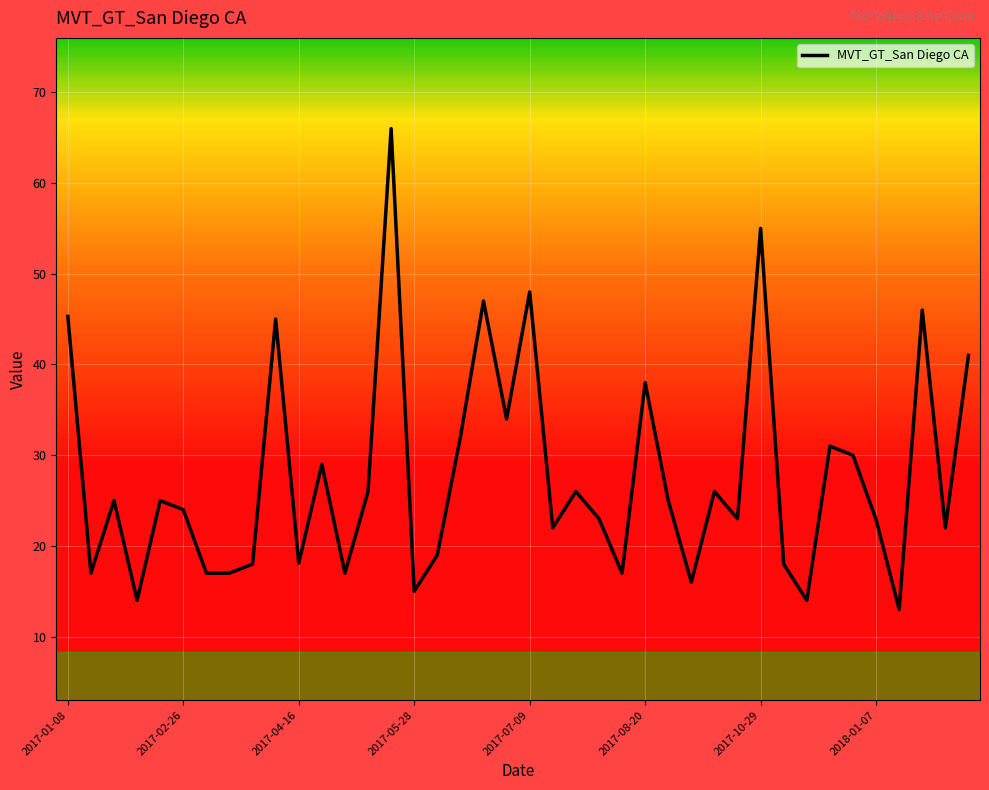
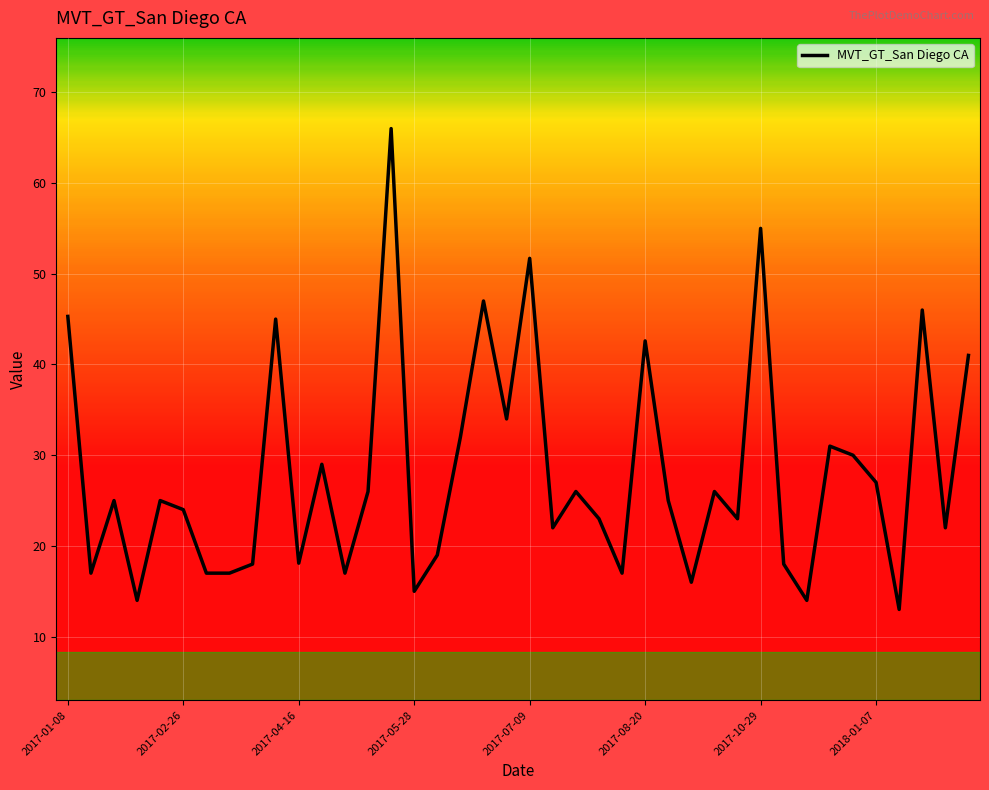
  {
    "2017-01-08": 45,
    "2017-02-26": 24,
    "2017-04-16": 18,
    "2017-05-28": 15,
-   "2017-07-09": 48,
-   "2017-08-20": 38,
+   "2017-07-09": 52,
+   "2017-08-20": 43,
    "2017-10-29": 55,
-   "2018-01-07": 23
+   "2018-01-07": 27
  }
